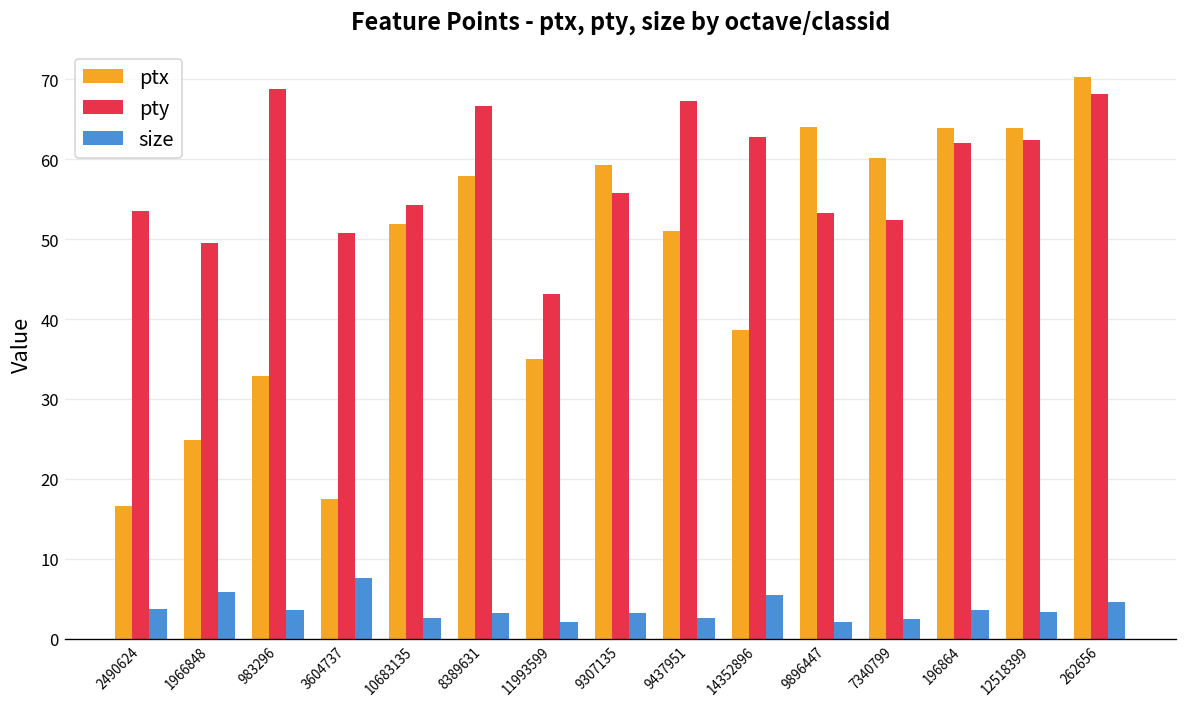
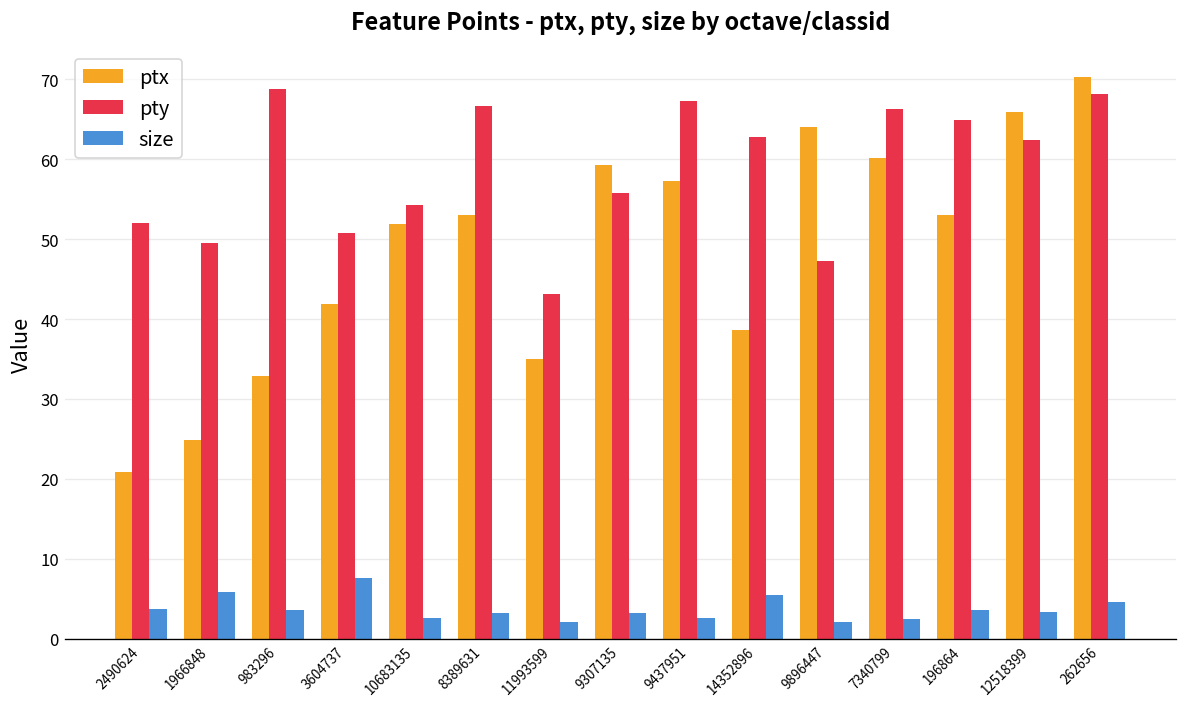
  {
    "ptx": {
-     "2490624": 17,
+     "2490624": 21,
      "1966848": 25,
      "983296": 33,
-     "3604737": 18,
+     "3604737": 42,
      "10683135": 52,
-     "8389631": 58,
+     "8389631": 53,
      "11993599": 35,
      "9307135": 59,
-     "9437951": 51,
+     "9437951": 57,
      "14352896": 39,
      "9896447": 64,
      "7340799": 60,
-     "196864": 64,
-     "12518399": 64,
+     "196864": 53,
+     "12518399": 66,
      "262656": 70
    },
    "pty": {
-     "2490624": 54,
+     "2490624": 52,
      "1966848": 50,
      "983296": 69,
      "3604737": 51,
      "10683135": 54,
      "8389631": 67,
      "11993599": 43,
      "9307135": 56,
      "9437951": 67,
      "14352896": 63,
-     "9896447": 53,
-     "7340799": 52,
-     "196864": 62,
+     "9896447": 47,
+     "7340799": 66,
+     "196864": 65,
      "12518399": 62,
      "262656": 68
    },
    "size": {
      "2490624": 4,
      "1966848": 6,
      "983296": 4,
      "3604737": 8,
      "10683135": 3,
      "8389631": 3,
      "11993599": 2,
      "9307135": 3,
      "9437951": 3,
      "14352896": 6,
      "9896447": 2,
      "7340799": 3,
      "196864": 4,
      "12518399": 3,
      "262656": 5
    }
  }
